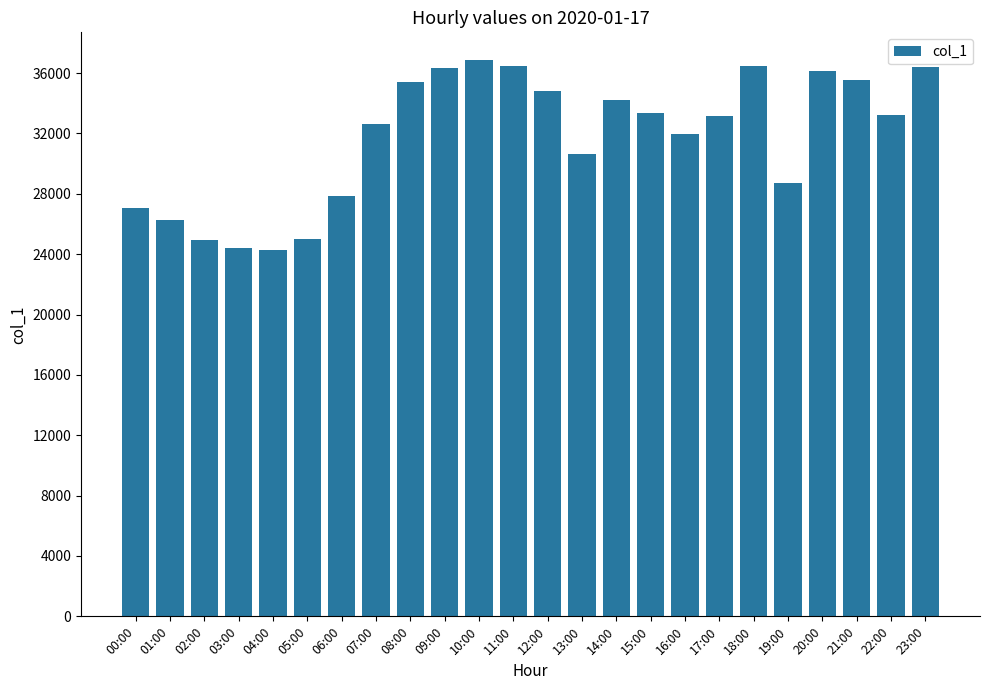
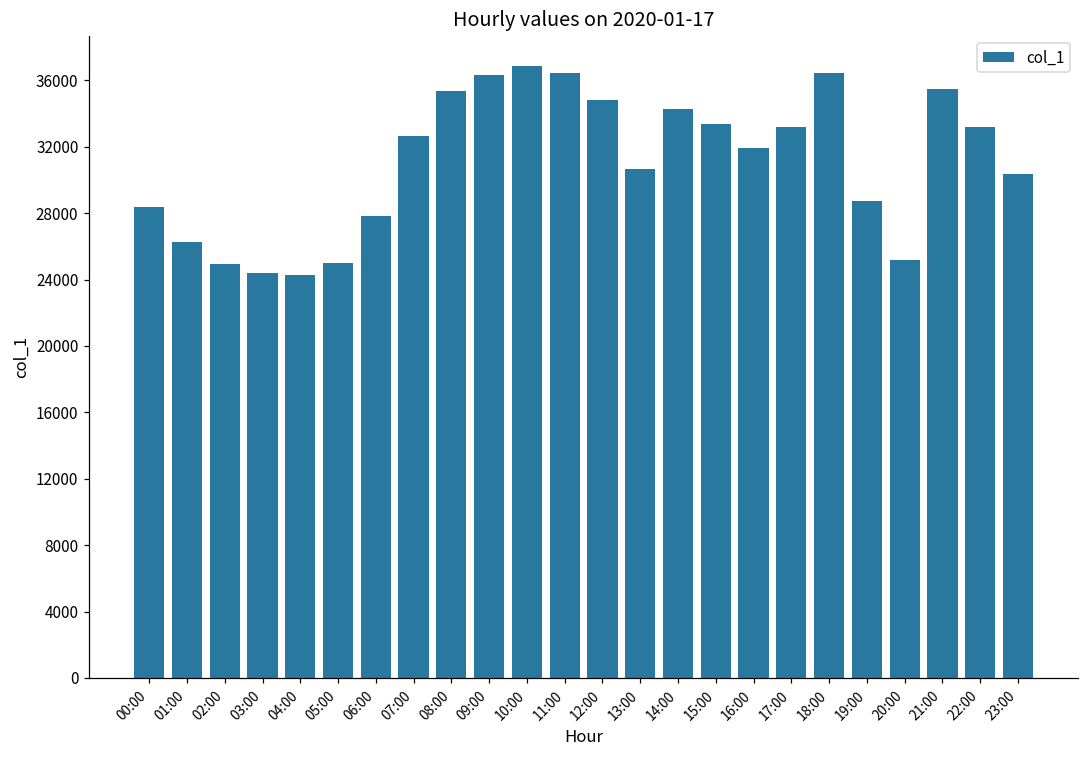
  {
-   "00:00": 27000,
+   "00:00": 28400,
    "01:00": 26300,
    "02:00": 25000,
    "03:00": 24400,
    "04:00": 24300,
    "05:00": 25000,
    "06:00": 27800,
    "07:00": 32600,
    "08:00": 35400,
    "09:00": 36300,
    "10:00": 36900,
    "11:00": 36500,
    "12:00": 34800,
    "13:00": 30600,
    "14:00": 34200,
    "15:00": 33400,
    "16:00": 32000,
    "17:00": 33200,
    "18:00": 36500,
    "19:00": 28700,
-   "20:00": 36100,
+   "20:00": 25200,
    "21:00": 35500,
    "22:00": 33200,
-   "23:00": 36400
+   "23:00": 30400
  }
